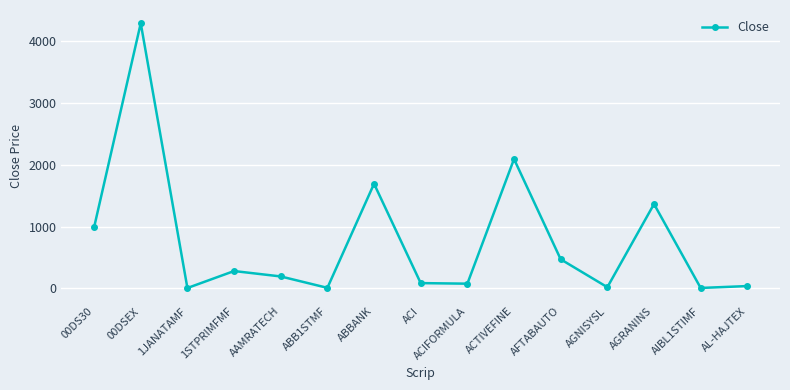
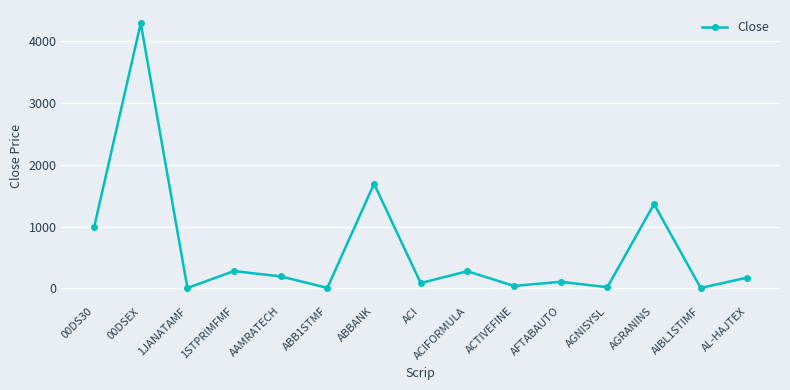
  {
    "00DS30": 1000,
    "00DSEX": 4300,
    "1JANATAMF": 0,
    "1STPRIMFMF": 300,
    "AAMRATECH": 200,
    "ABB1STMF": 0,
    "ABBANK": 1700,
    "ACI": 100,
-   "ACIFORMULA": 100,
-   "ACTIVEFINE": 2100,
-   "AFTABAUTO": 500,
+   "ACIFORMULA": 300,
+   "ACTIVEFINE": 0,
+   "AFTABAUTO": 100,
    "AGNISYSL": 0,
    "AGRANINS": 1400,
    "AIBL1STIMF": 0,
-   "AL-HAJTEX": 0
+   "AL-HAJTEX": 200
  }
